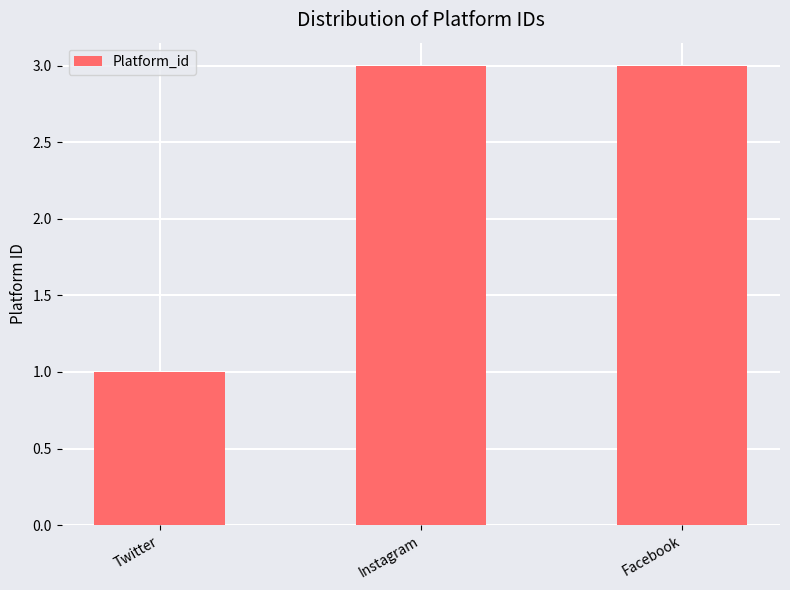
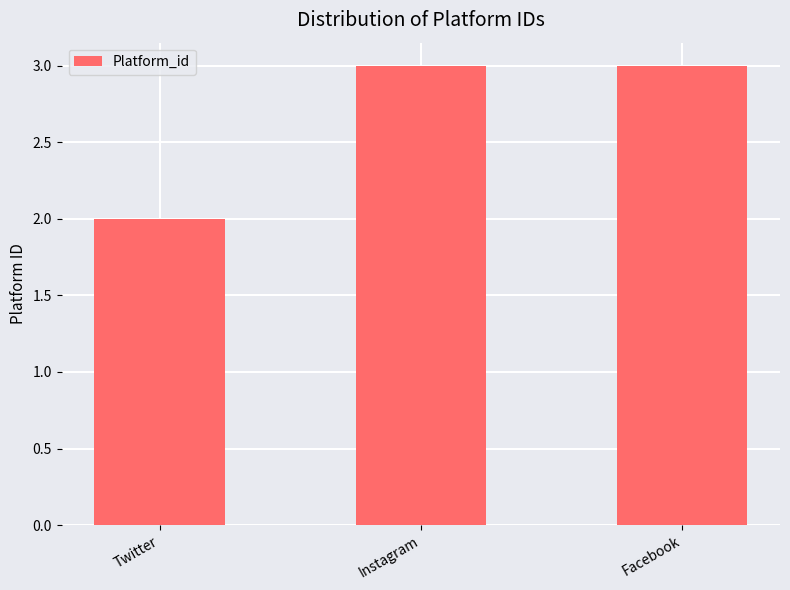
  {
-   "Twitter": 1,
+   "Twitter": 2,
    "Instagram": 3,
    "Facebook": 3
  }
